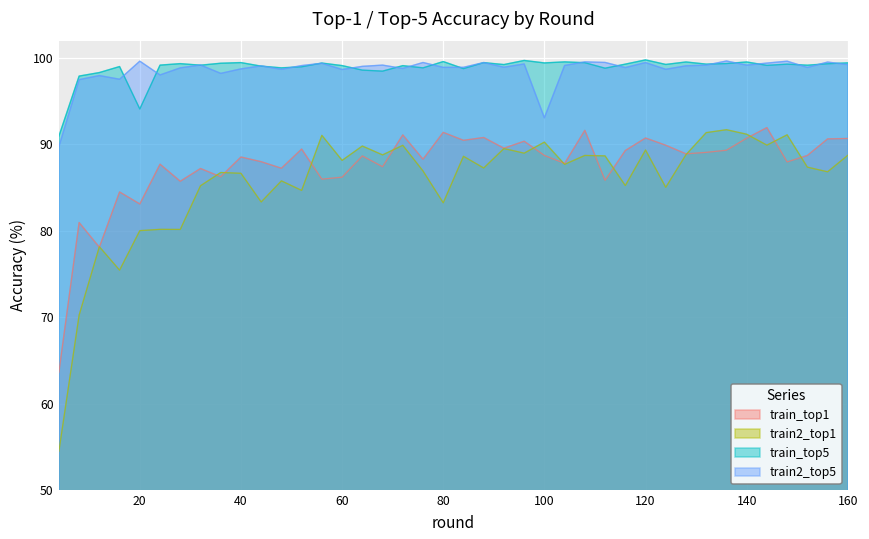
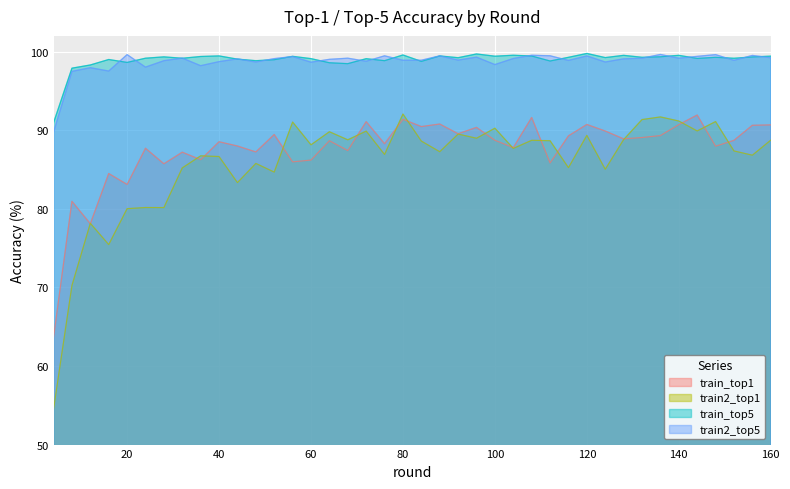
  {
    "train_top1": {
      "20": 83,
      "40": 89,
      "60": 86,
      "80": 91,
      "100": 89,
      "120": 91,
      "140": 91,
      "160": 91
    },
    "train2_top1": {
      "20": 80,
      "40": 87,
      "60": 88,
-     "80": 83,
+     "80": 92,
      "100": 90,
      "120": 89,
      "140": 91,
      "160": 89
    },
    "train_top5": {
-     "20": 94,
+     "20": 99,
      "40": 99,
      "60": 99,
      "80": 100,
      "100": 99,
      "140": 100
    },
    "train2_top5": {
      "20": 100,
      "40": 99,
      "60": 99,
      "80": 99,
-     "100": 93,
+     "100": 98,
      "140": 99
    }
  }
